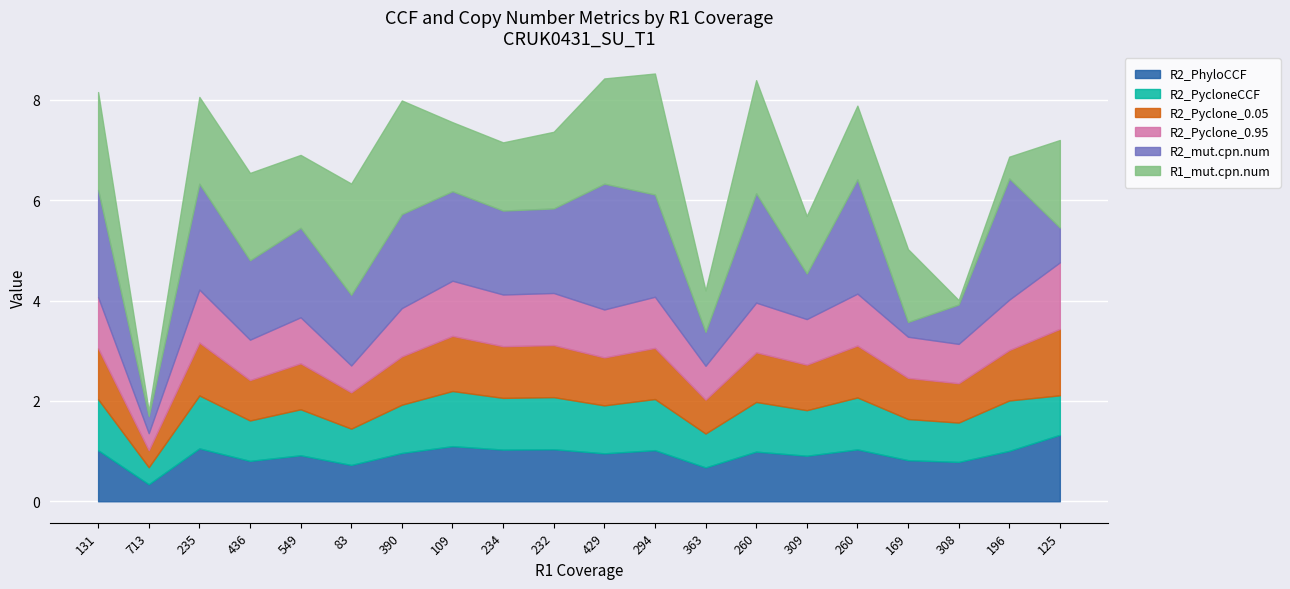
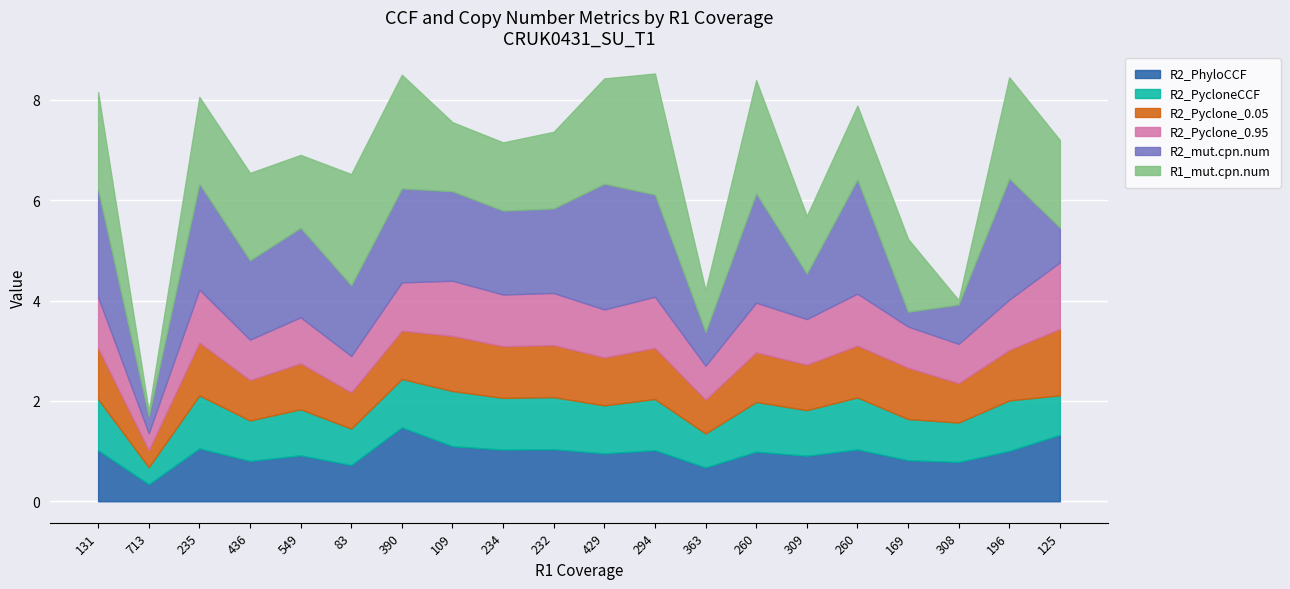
  {
    "R2_PhyloCCF": {
      "131": 1.0,
      "713": 0.3,
      "235": 1.1,
      "436": 0.8,
      "549": 0.9,
      "83": 0.7,
-     "390": 1.0,
+     "390": 1.5,
      "109": 1.1,
      "234": 1.0,
      "232": 1.0,
      "429": 1.0,
      "294": 1.0,
      "363": 0.7,
      "309": 0.9,
      "169": 0.8,
      "308": 0.8,
      "196": 1.0,
      "125": 1.3
    },
    "R2_PycloneCCF": {
      "131": 1.0,
      "713": 0.3,
      "235": 1.1,
      "436": 0.8,
      "549": 0.9,
      "83": 0.7,
      "390": 1.0,
      "109": 1.1,
      "234": 1.0,
      "232": 1.0,
      "429": 1.0,
      "294": 1.0,
      "363": 0.7,
      "309": 0.9,
      "169": 0.8,
      "308": 0.8,
      "196": 1.0,
      "125": 0.8
    },
    "R2_Pyclone_0.05": {
      "131": 1.0,
      "713": 0.3,
      "235": 1.1,
      "436": 0.8,
      "549": 0.9,
      "83": 0.7,
      "390": 1.0,
      "109": 1.1,
      "234": 1.0,
      "232": 1.0,
      "429": 1.0,
      "294": 1.0,
      "363": 0.7,
      "309": 0.9,
-     "169": 0.8,
+     "169": 1.0,
      "308": 0.8,
      "196": 1.0,
      "125": 1.3
    },
    "R2_Pyclone_0.95": {
      "131": 1.0,
      "713": 0.3,
      "235": 1.1,
      "436": 0.8,
      "549": 0.9,
-     "83": 0.5,
+     "83": 0.7,
      "390": 1.0,
      "109": 1.1,
      "234": 1.0,
      "232": 1.0,
      "429": 1.0,
      "294": 1.0,
      "363": 0.7,
      "309": 0.9,
      "169": 0.8,
      "308": 0.8,
      "196": 1.0,
      "125": 1.3
    },
    "R2_mut.cpn.num": {
      "131": 2.1,
      "713": 0.3,
      "235": 2.1,
      "436": 1.6,
      "549": 1.8,
      "83": 1.4,
      "390": 1.9,
      "109": 1.8,
      "234": 1.7,
      "232": 1.7,
      "429": 2.5,
      "294": 2.0,
      "363": 0.7,
      "309": 0.9,
      "169": 0.3,
      "308": 0.8,
      "196": 2.4,
      "125": 0.7
    },
    "R1_mut.cpn.num": {
      "131": 1.9,
      "713": 0.1,
      "235": 1.7,
      "436": 1.7,
      "549": 1.5,
      "83": 2.2,
      "390": 2.3,
      "109": 1.4,
      "234": 1.4,
      "232": 1.5,
      "429": 2.1,
      "294": 2.4,
      "363": 0.8,
      "309": 1.1,
      "169": 1.5,
      "308": 0.1,
-     "196": 0.4,
+     "196": 2.0,
      "125": 1.7
    }
  }
